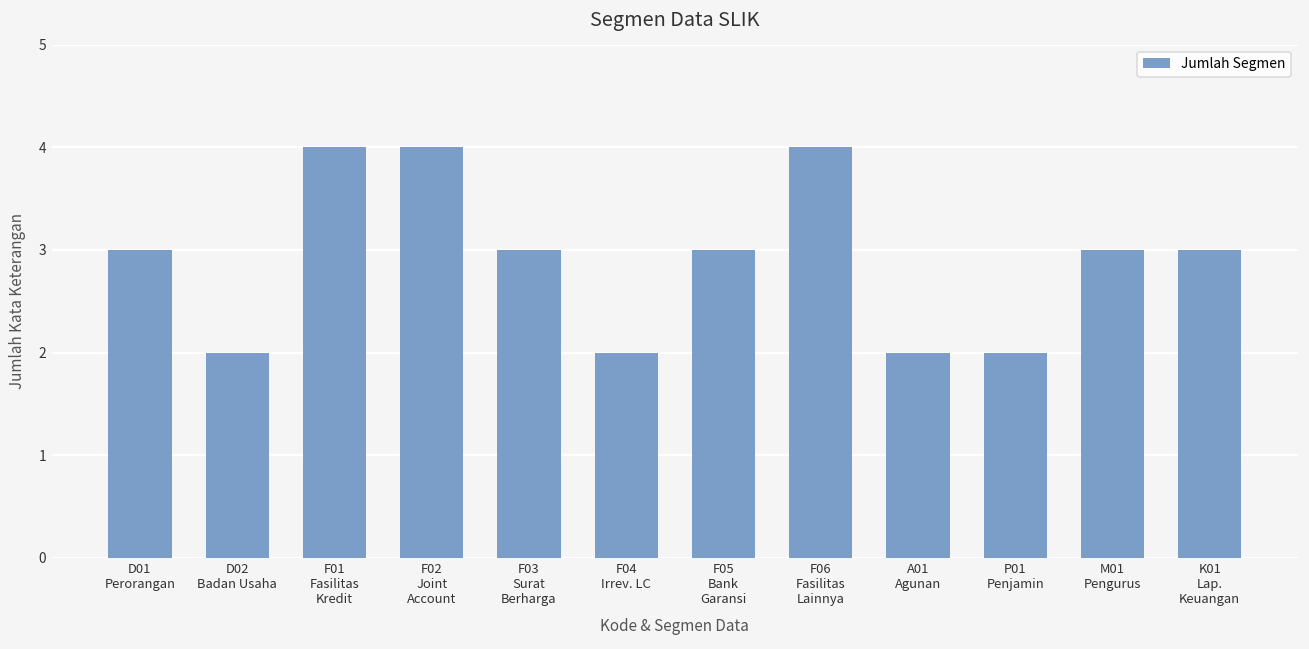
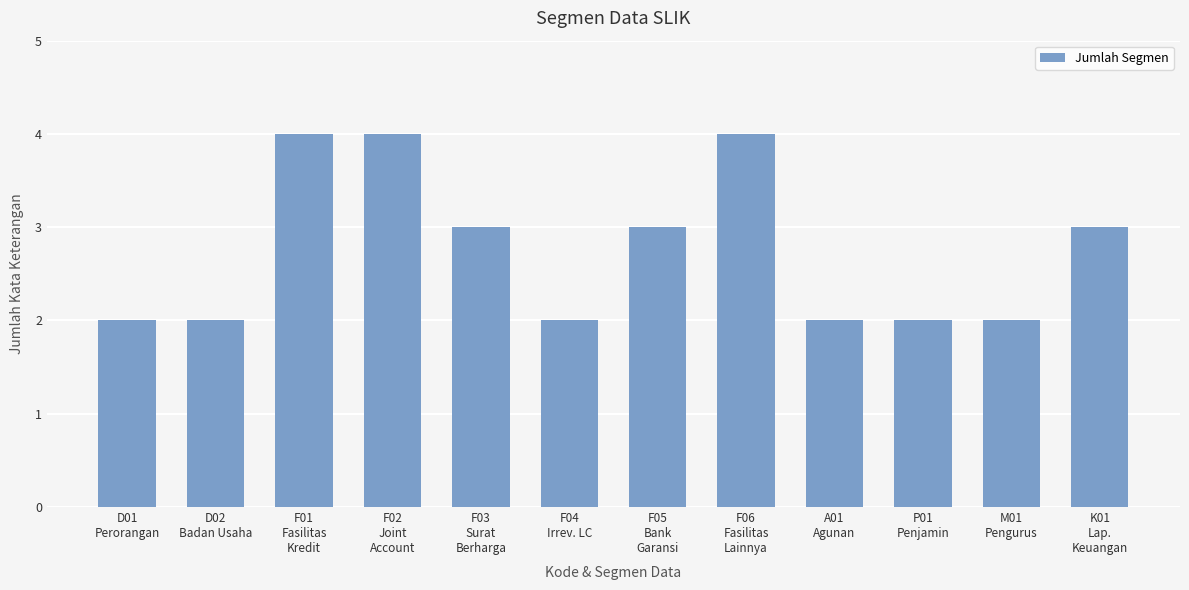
  {
-   "D01 Perorangan": 3,
+   "D01 Perorangan": 2,
    "D02 Badan Usaha": 2,
    "F01 Fasilitas Kredit": 4,
    "F02 Joint Account": 4,
    "F03 Surat Berharga": 3,
    "F04 Irrev. LC": 2,
    "F05 Bank Garansi": 3,
    "F06 Fasilitas Lainnya": 4,
    "A01 Agunan": 2,
    "P01 Penjamin": 2,
-   "M01 Pengurus": 3,
+   "M01 Pengurus": 2,
    "K01 Lap. Keuangan": 3
  }
